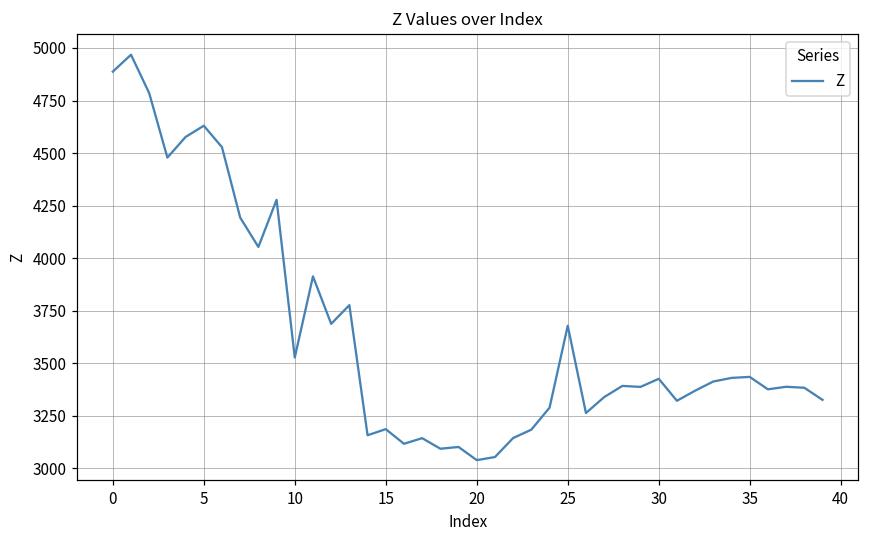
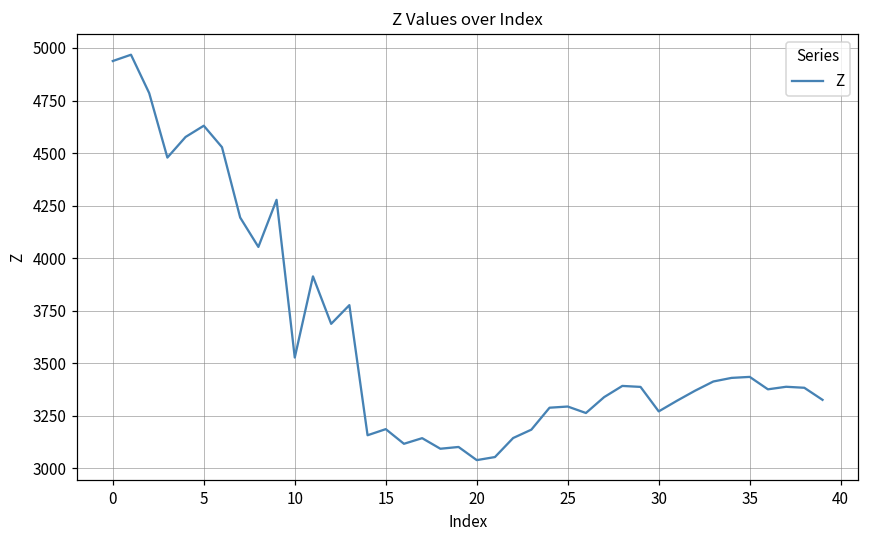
  {
-   "0": 4890,
+   "0": 4940,
    "5": 4630,
    "10": 3530,
    "15": 3190,
    "20": 3040,
-   "25": 3680,
-   "30": 3430,
+   "25": 3290,
+   "30": 3270,
    "35": 3430
  }
